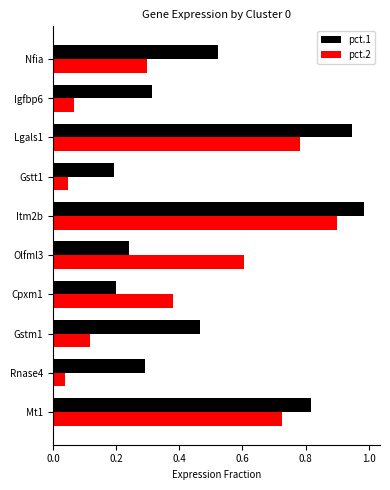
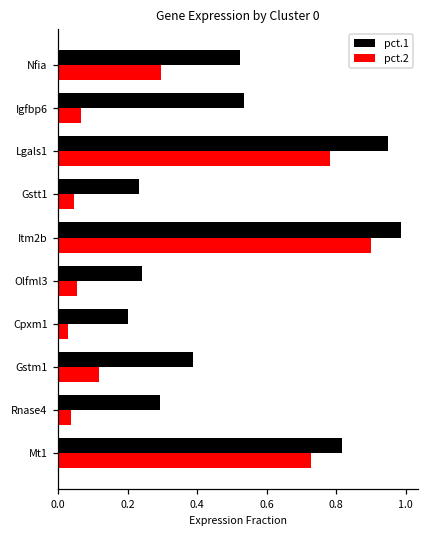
  {
    "pct.1": {
      "Nfia": 0.52,
-     "Igfbp6": 0.32,
+     "Igfbp6": 0.54,
      "Lgals1": 0.95,
-     "Gstt1": 0.19,
+     "Gstt1": 0.23,
      "Itm2b": 0.99,
      "Olfml3": 0.24,
      "Cpxm1": 0.20,
-     "Gstm1": 0.47,
+     "Gstm1": 0.39,
      "Rnase4": 0.29,
      "Mt1": 0.82
    },
    "pct.2": {
      "Nfia": 0.30,
      "Igfbp6": 0.07,
      "Lgals1": 0.78,
      "Gstt1": 0.05,
      "Itm2b": 0.90,
-     "Olfml3": 0.61,
-     "Cpxm1": 0.38,
+     "Olfml3": 0.05,
+     "Cpxm1": 0.03,
      "Gstm1": 0.12,
      "Rnase4": 0.04,
      "Mt1": 0.73
    }
  }
